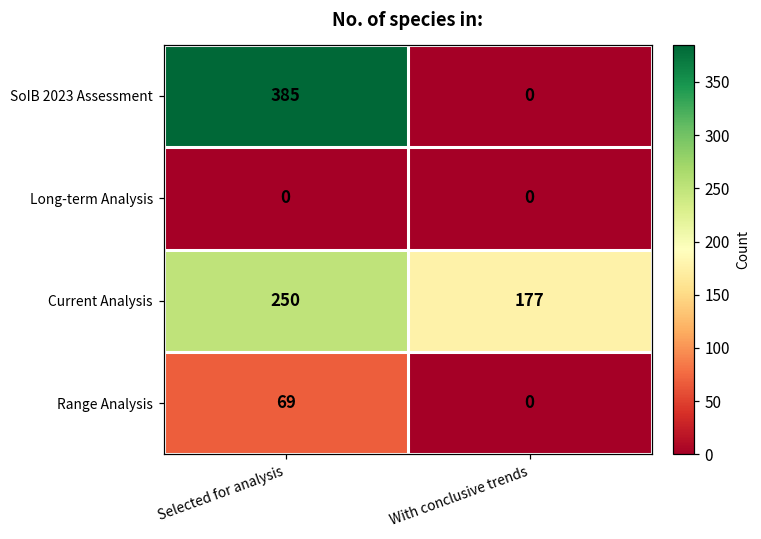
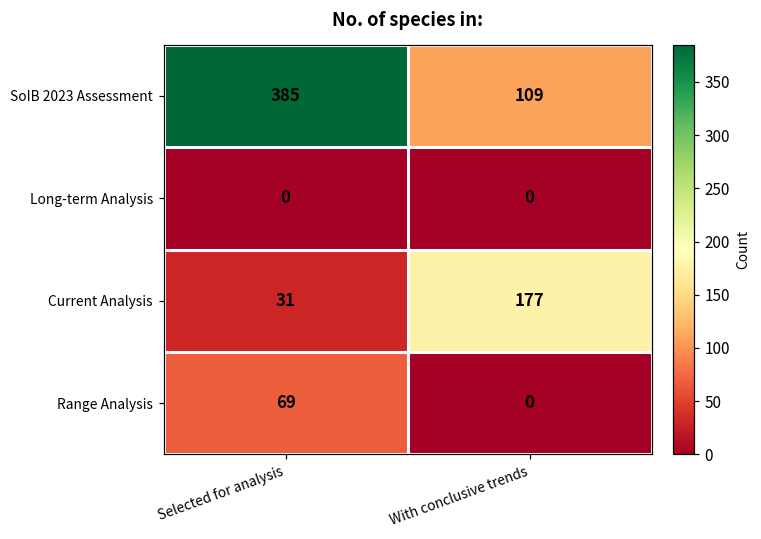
  {
    "SoIB 2023 Assessment": {
      "Selected for analysis": 385,
-     "With conclusive trends": 0
+     "With conclusive trends": 109
    },
    "Long-term Analysis": {
      "Selected for analysis": 0,
      "With conclusive trends": 0
    },
    "Current Analysis": {
-     "Selected for analysis": 250,
+     "Selected for analysis": 31,
      "With conclusive trends": 177
    },
    "Range Analysis": {
      "Selected for analysis": 69,
      "With conclusive trends": 0
    }
  }
